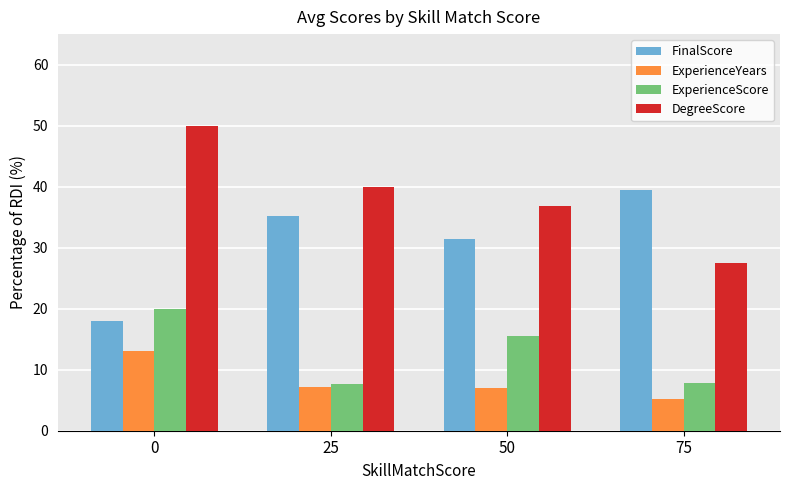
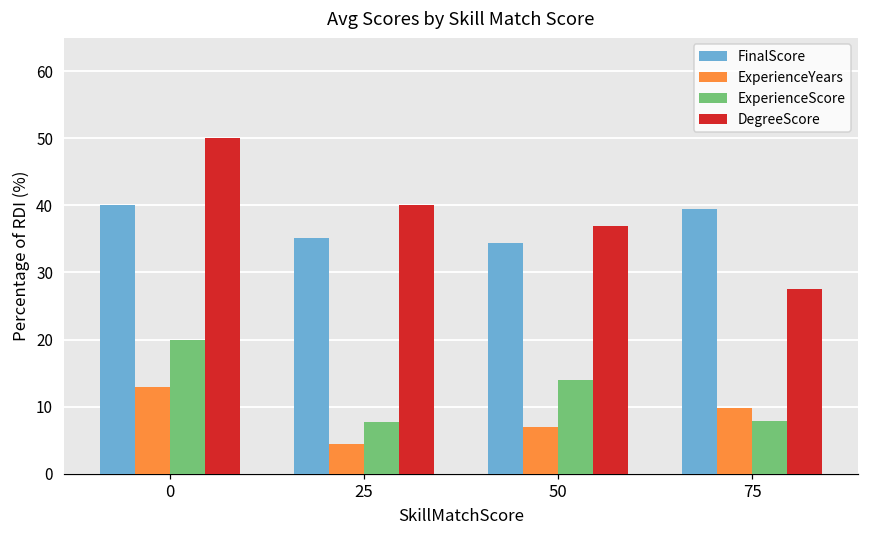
  {
    "FinalScore": {
-     "0": 18,
+     "0": 40,
      "25": 35,
-     "50": 31,
+     "50": 34,
      "75": 40
    },
    "ExperienceYears": {
      "0": 13,
-     "25": 7,
+     "25": 4,
      "50": 7,
-     "75": 5
+     "75": 10
    },
    "ExperienceScore": {
      "0": 20,
      "25": 8,
-     "50": 16,
+     "50": 14,
      "75": 8
    },
    "DegreeScore": {
      "0": 50,
      "25": 40,
      "50": 37,
      "75": 28
    }
  }
